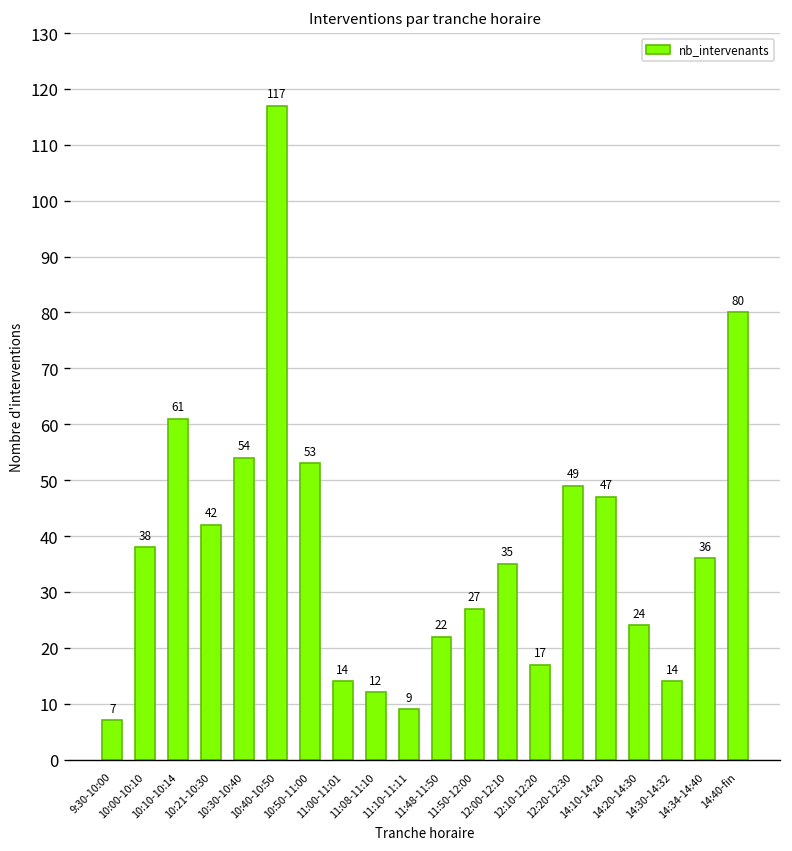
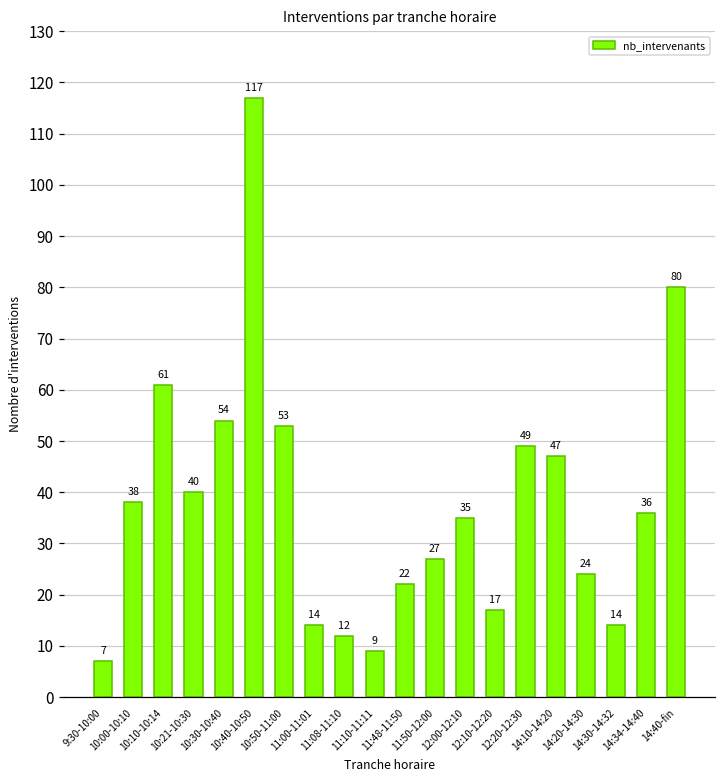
  {
    "9:30-10:00": 7,
    "10:00-10:10": 38,
    "10:10-10:14": 61,
-   "10:21-10:30": 42,
+   "10:21-10:30": 40,
    "10:30-10:40": 54,
    "10:40-10:50": 117,
    "10:50-11:00": 53,
    "11:00-11:01": 14,
    "11:08-11:10": 12,
    "11:10-11:11": 9,
    "11:48-11:50": 22,
    "11:50-12:00": 27,
    "12:00-12:10": 35,
    "12:10-12:20": 17,
    "12:20-12:30": 49,
    "14:10-14:20": 47,
    "14:20-14:30": 24,
    "14:30-14:32": 14,
    "14:34-14:40": 36,
    "14:40-fin": 80
  }
